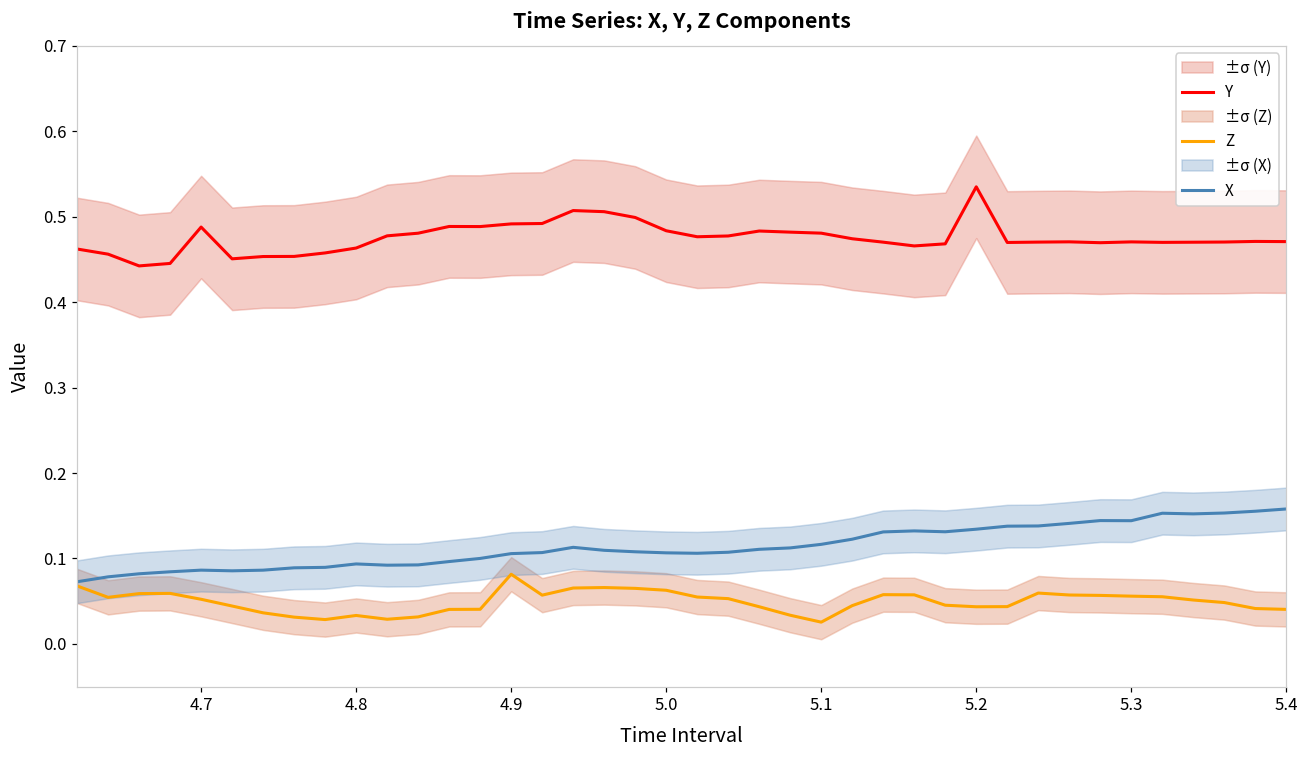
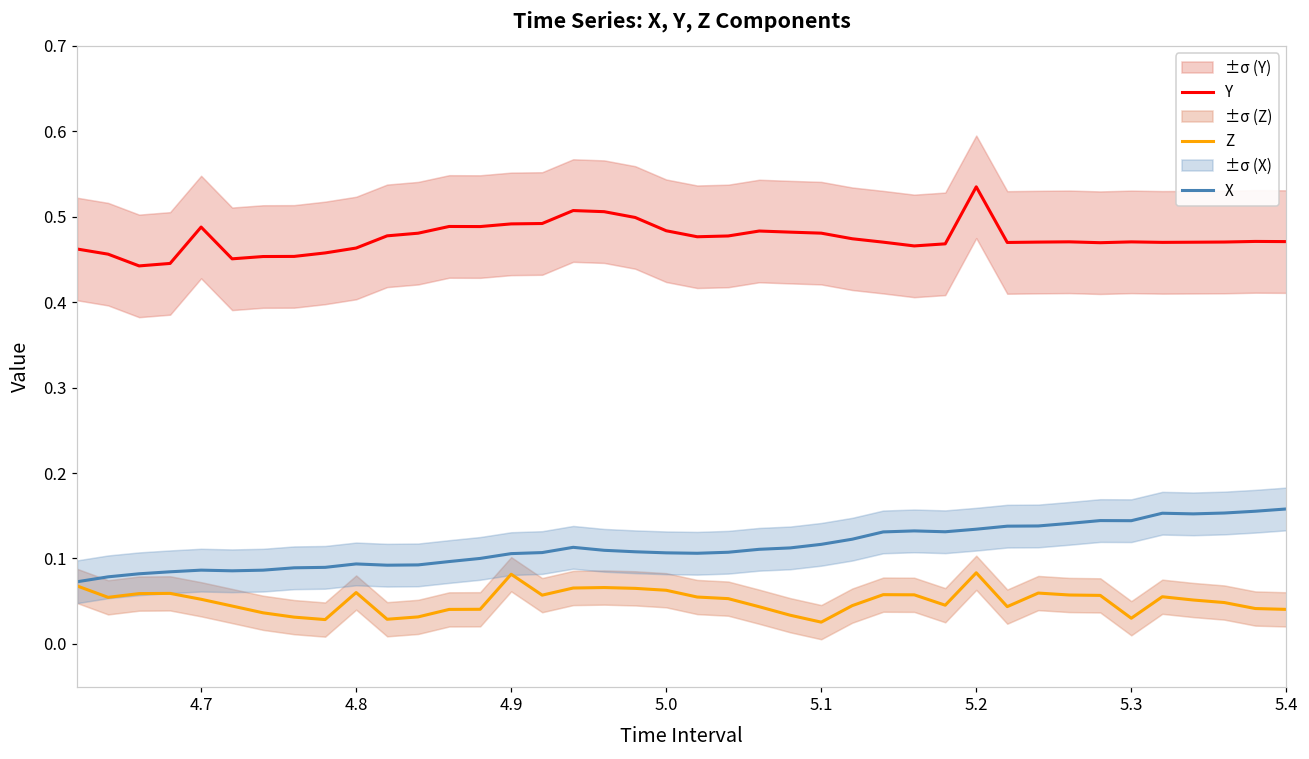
  {
    "Y": {
      "4.7": 0.49,
      "4.8": 0.46,
      "4.9": 0.49,
      "5.0": 0.48,
      "5.1": 0.48,
      "5.2": 0.53,
      "5.3": 0.47,
      "5.4": 0.47
    },
    "Z": {
      "4.7": 0.05,
-     "4.8": 0.03,
+     "4.8": 0.06,
      "4.9": 0.08,
      "5.0": 0.06,
      "5.1": 0.03,
-     "5.2": 0.04,
-     "5.3": 0.06,
+     "5.2": 0.08,
+     "5.3": 0.03,
      "5.4": 0.04
    }
  }
